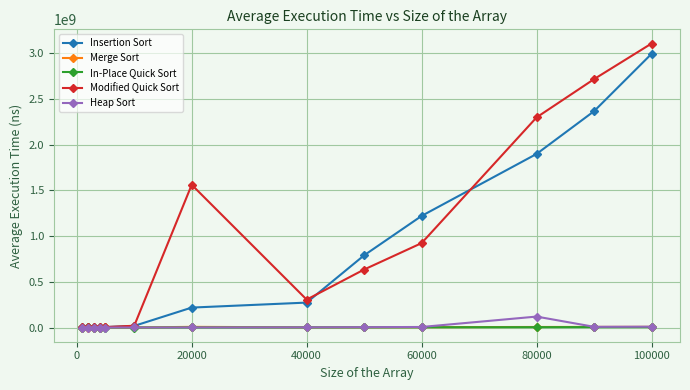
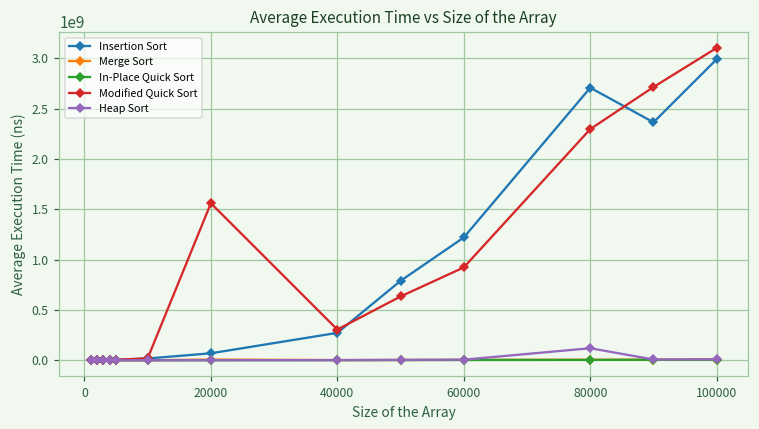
  {
    "Insertion Sort": {
-     "20000": 200000000,
+     "20000": 100000000,
      "40000": 300000000,
      "60000": 1200000000,
-     "80000": 1900000000,
+     "80000": 2700000000,
      "100000": 3000000000
    },
    "Modified Quick Sort": {
      "20000": 1600000000,
      "40000": 300000000,
      "60000": 900000000,
      "80000": 2300000000,
      "100000": 3100000000
    },
    "Heap Sort": {
      "80000": 100000000
    }
  }
